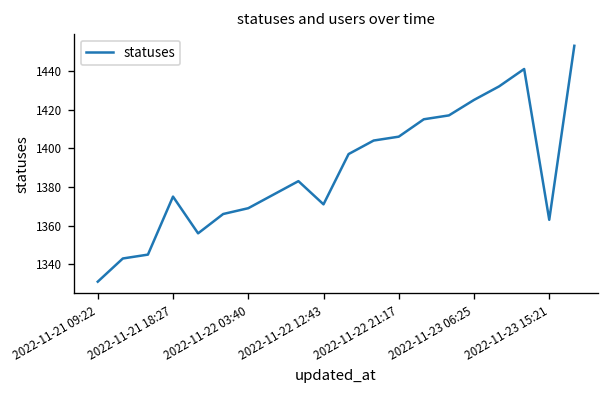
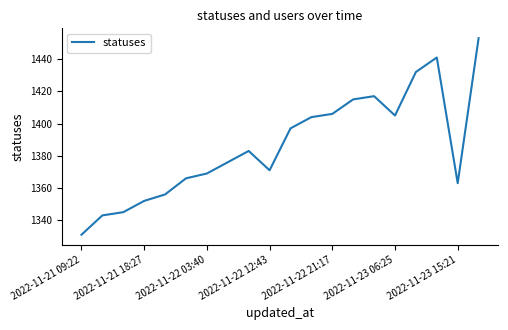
  {
    "2022-11-21 09:22": 1331,
-   "2022-11-21 18:27": 1375,
+   "2022-11-21 18:27": 1352,
    "2022-11-22 03:40": 1369,
    "2022-11-22 12:43": 1371,
    "2022-11-22 21:17": 1406,
-   "2022-11-23 06:25": 1425,
+   "2022-11-23 06:25": 1405,
    "2022-11-23 15:21": 1363
  }
